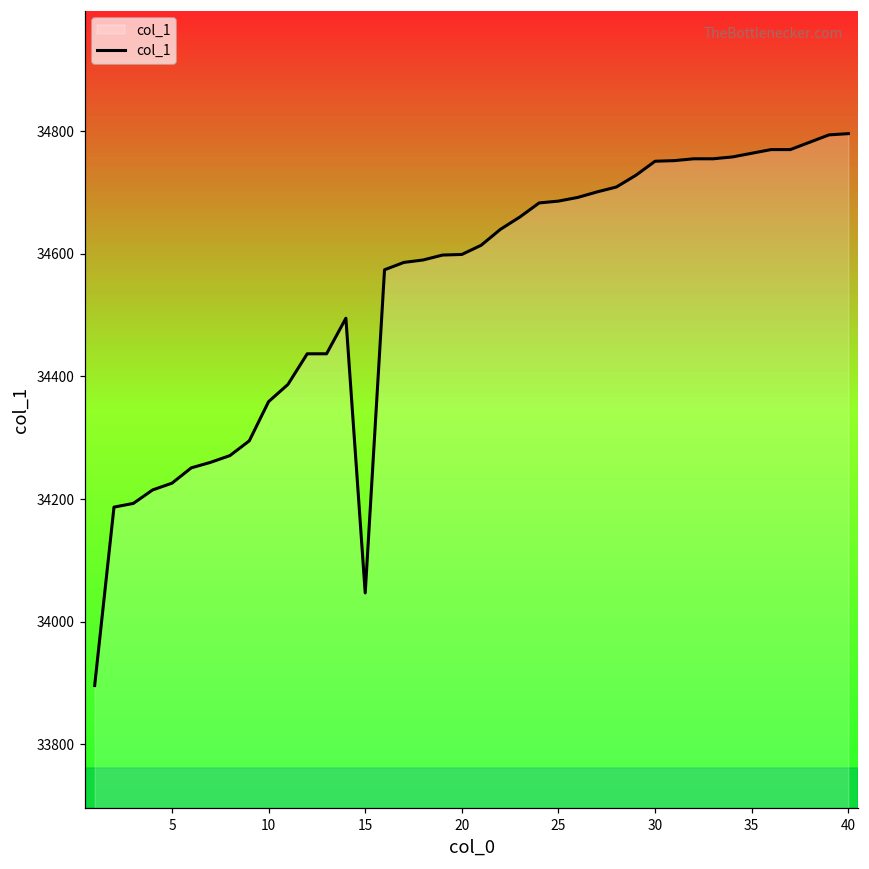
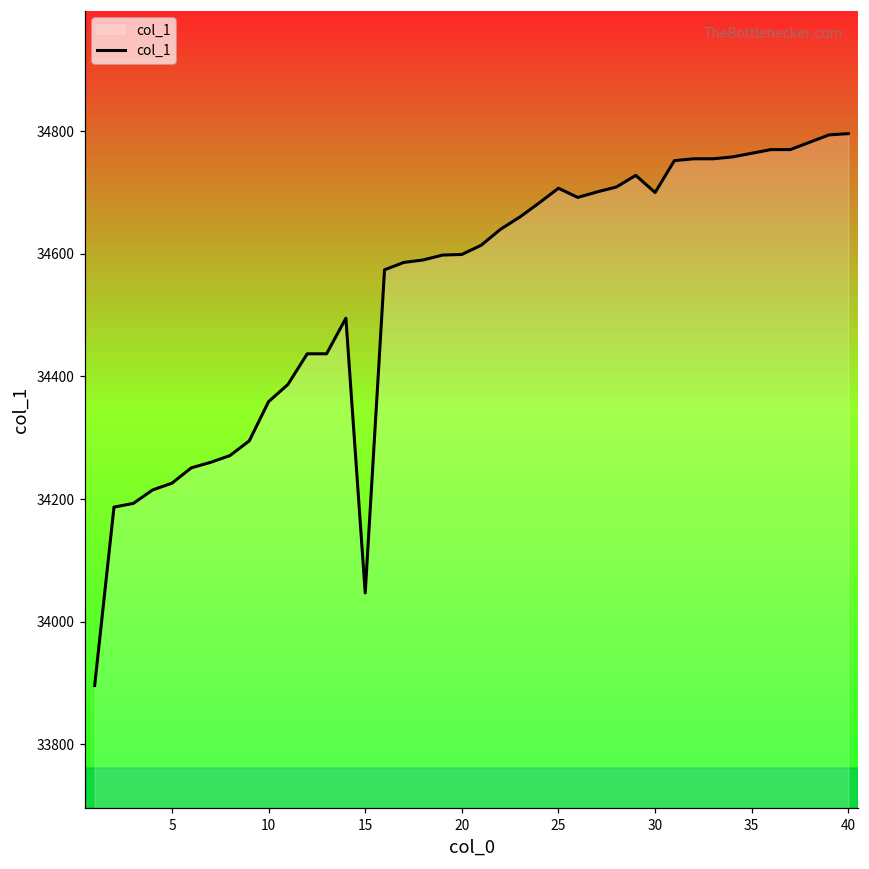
  {
    "5": 34230,
    "10": 34360,
    "15": 34050,
    "20": 34600,
-   "25": 34690,
-   "30": 34750,
+   "25": 34710,
+   "30": 34700,
    "35": 34760,
    "40": 34800
  }
